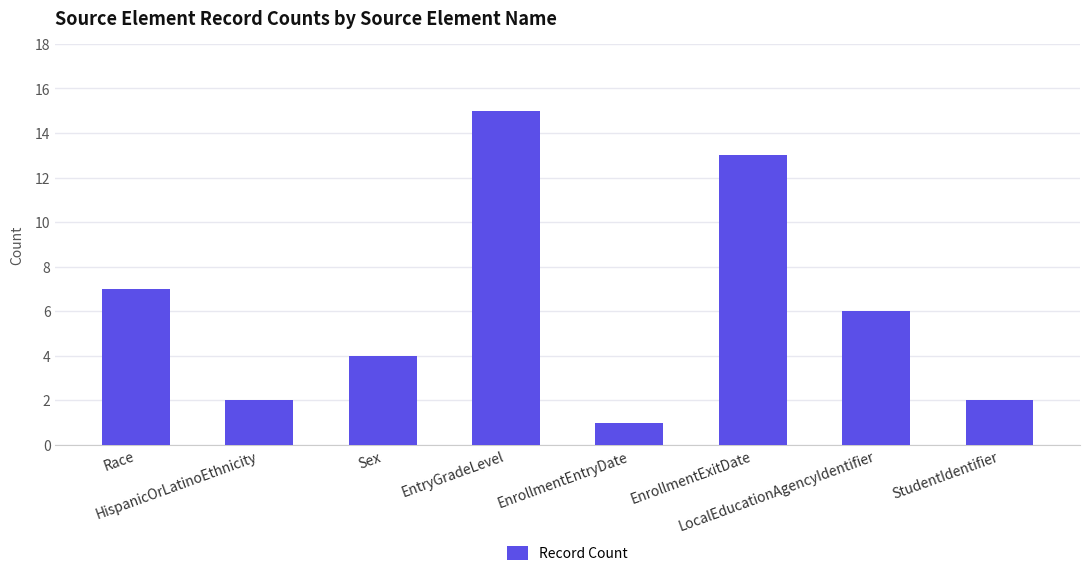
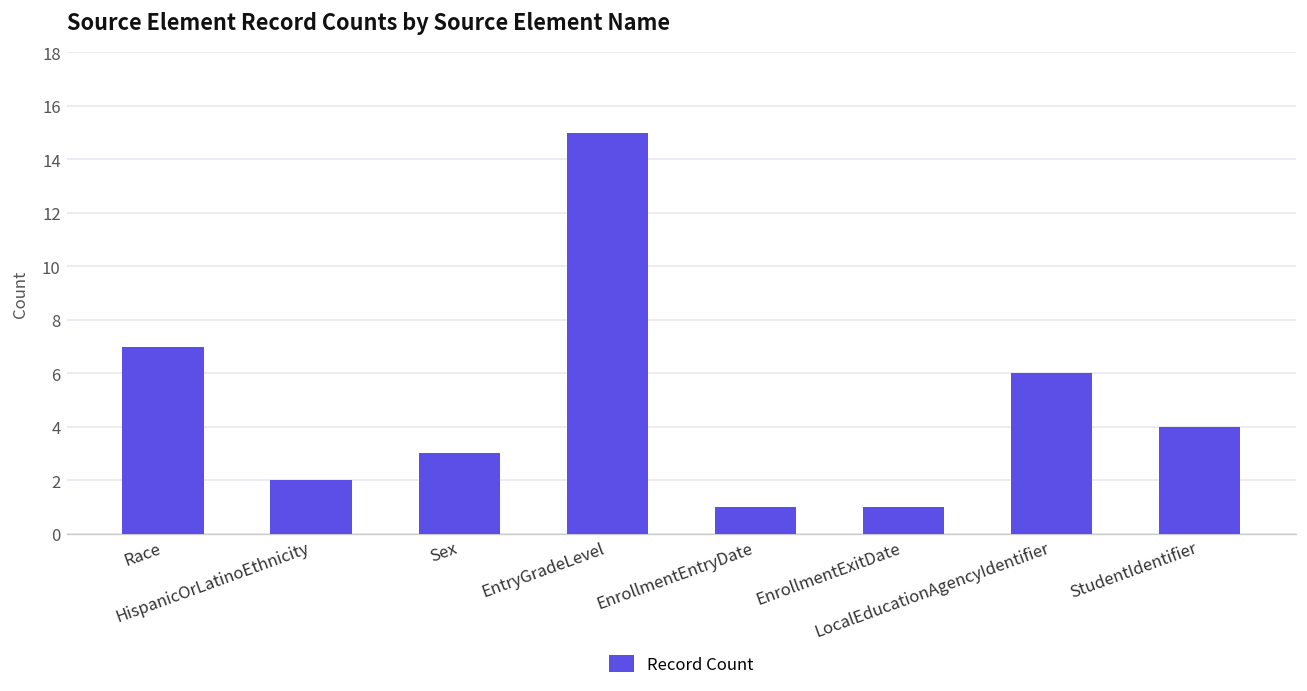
  {
    "Race": 7,
    "HispanicOrLatinoEthnicity": 2,
-   "Sex": 4,
+   "Sex": 3,
    "EntryGradeLevel": 15,
    "EnrollmentEntryDate": 1,
-   "EnrollmentExitDate": 13,
+   "EnrollmentExitDate": 1,
    "LocalEducationAgencyIdentifier": 6,
-   "StudentIdentifier": 2
+   "StudentIdentifier": 4
  }
